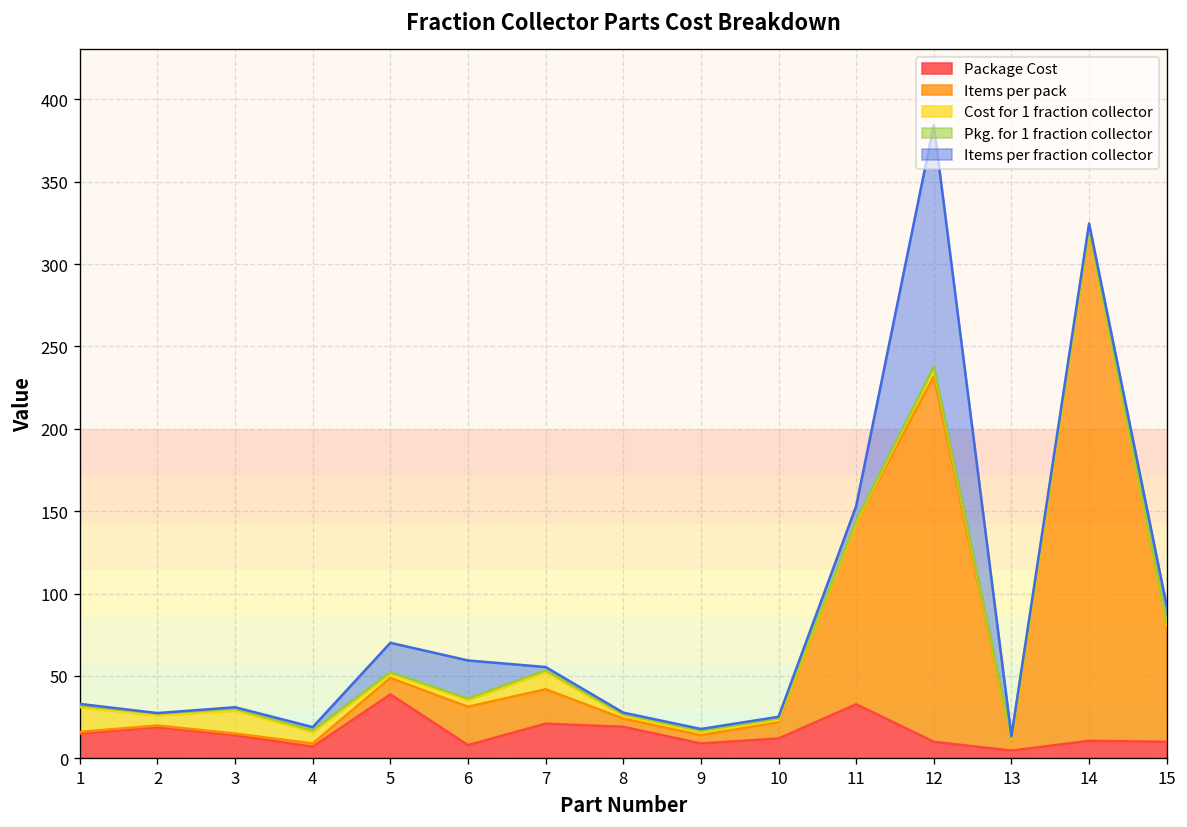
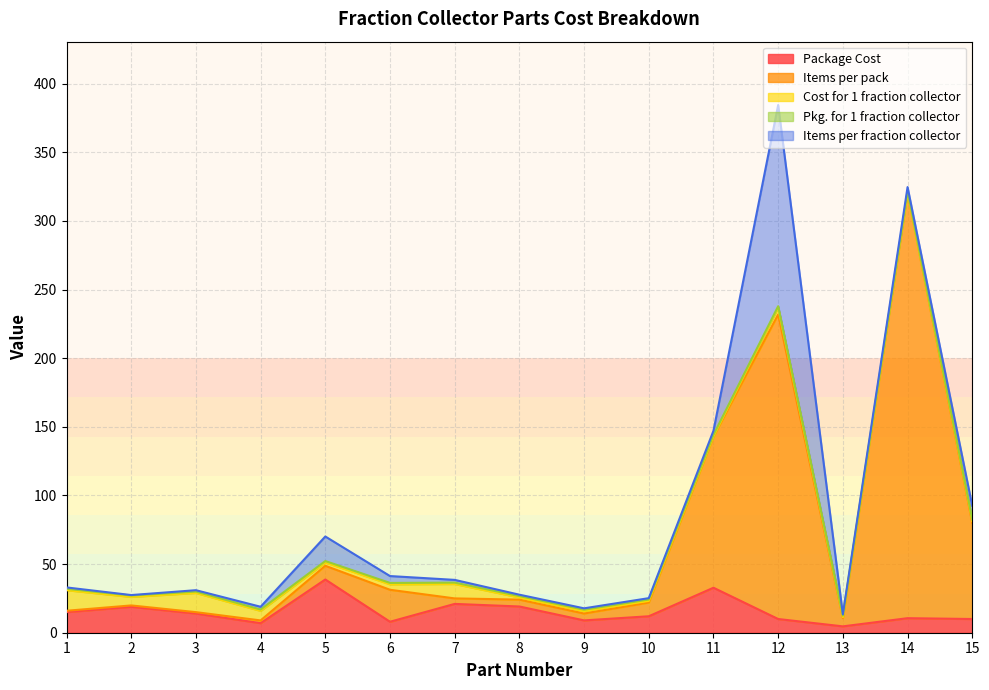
  {
    "Package Cost": {
      "4": 7,
      "5": 39,
      "6": 8,
      "7": 21,
      "8": 19,
      "9": 9,
      "10": 12,
      "11": 33,
      "12": 10,
      "13": 5,
      "14": 11,
      "15": 10
    },
    "Items per pack": {
      "4": 2,
      "5": 10,
      "6": 23,
-     "7": 21,
+     "7": 4,
      "12": 222
    },
    "Items per fraction collector": {
      "4": 2,
      "5": 18,
-     "6": 23,
+     "6": 5,
      "7": 2,
-     "11": 9,
+     "11": 3,
      "14": 3,
      "15": 10
    }
  }
